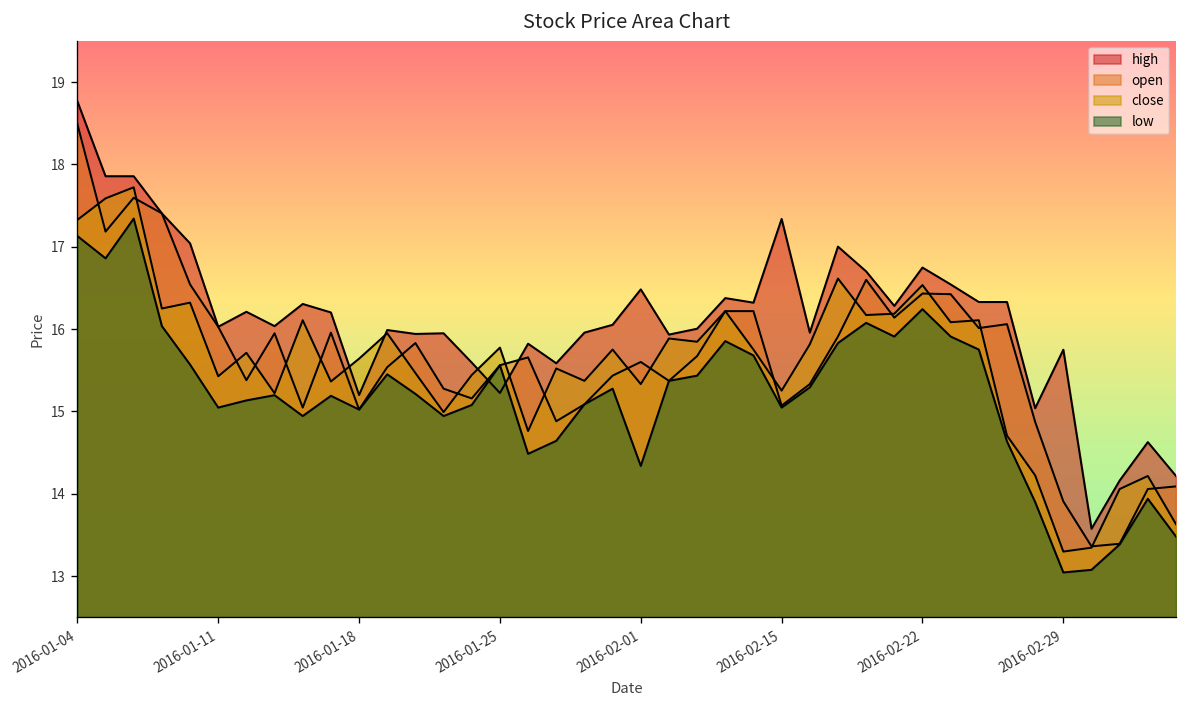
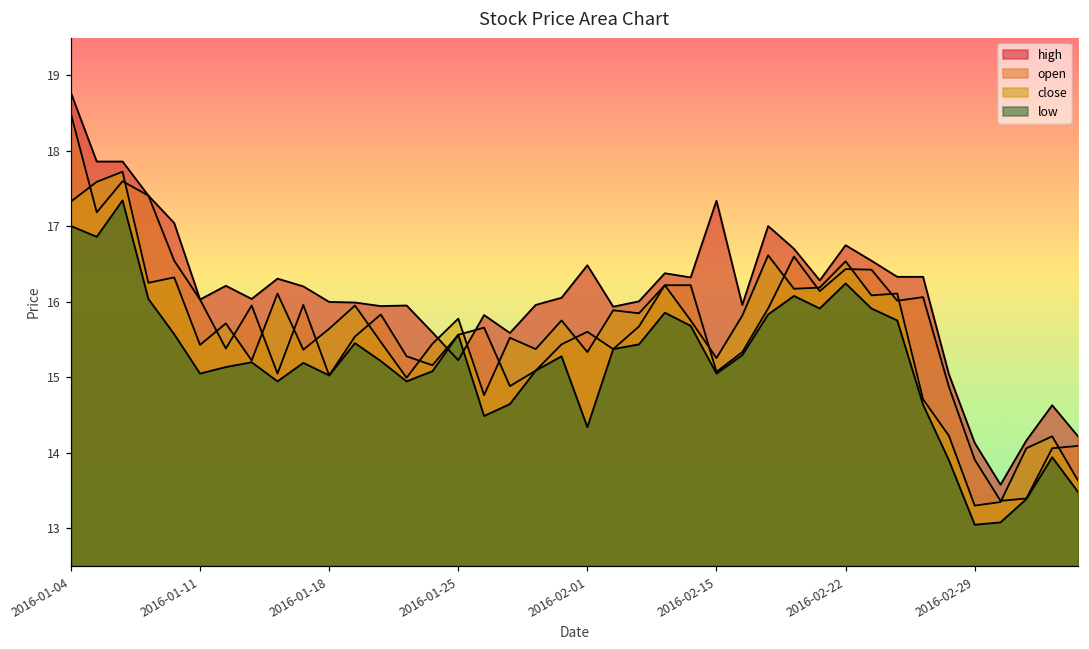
  {
    "high": {
      "2016-01-04": 18.8,
-     "2016-01-18": 15.2,
+     "2016-01-18": 16.0,
      "2016-01-25": 15.2,
      "2016-02-01": 16.5,
      "2016-02-15": 17.3,
      "2016-02-22": 16.7,
-     "2016-02-29": 15.7
+     "2016-02-29": 14.1
    },
    "low": {
-     "2016-01-04": 17.1,
+     "2016-01-04": 17.0,
      "2016-01-11": 15.0,
      "2016-02-01": 14.3,
      "2016-02-22": 16.2,
      "2016-02-29": 13.0
    }
  }
